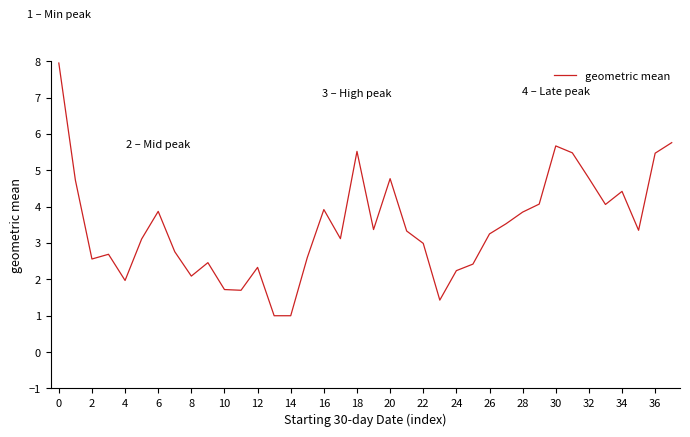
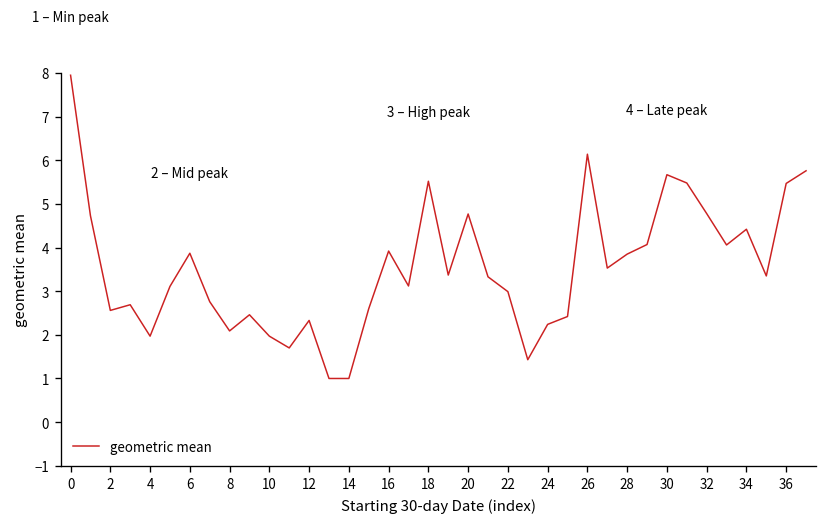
  {
    "0": 8.0,
    "2": 2.6,
    "4": 2.0,
    "6": 3.9,
    "8": 2.1,
-   "10": 1.7,
+   "10": 2.0,
    "12": 2.3,
    "14": 1.0,
    "16": 3.9,
    "18": 5.5,
    "20": 4.8,
    "22": 3.0,
    "24": 2.2,
-   "26": 3.3,
+   "26": 6.1,
    "28": 3.9,
    "30": 5.7,
    "32": 4.8,
    "34": 4.4,
    "36": 5.5
  }
